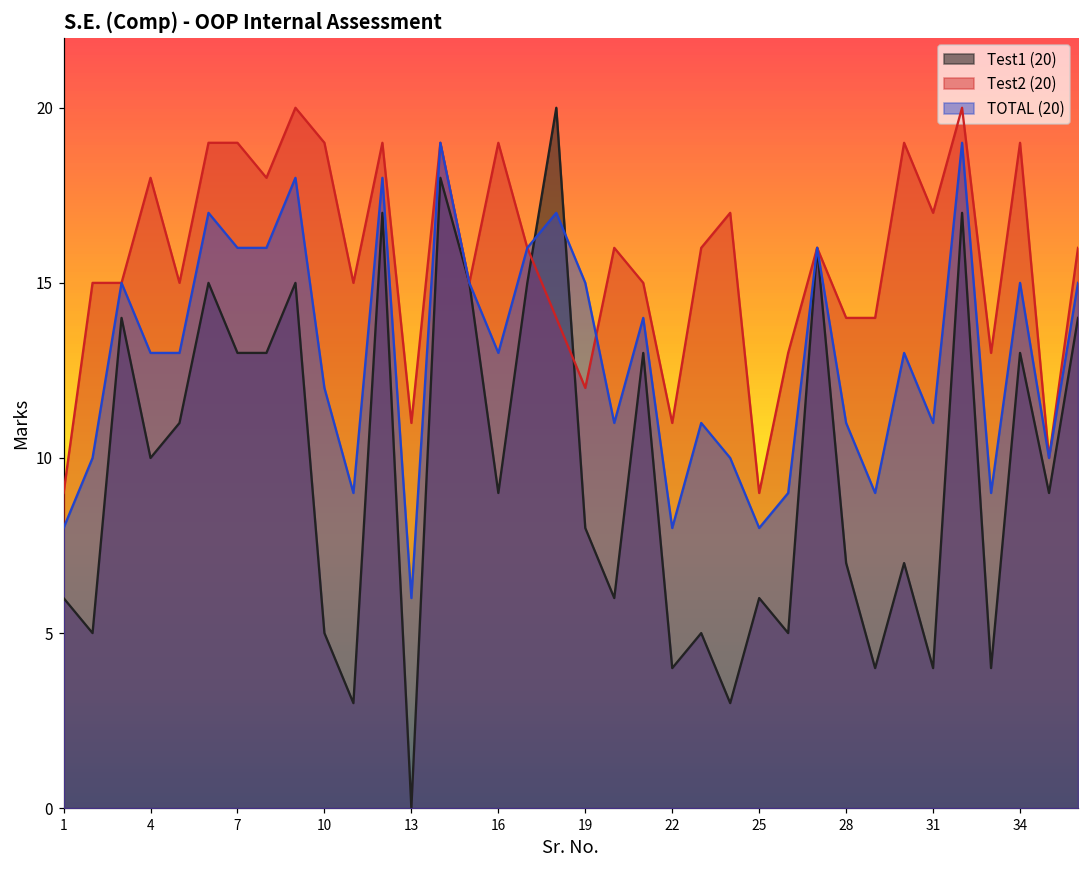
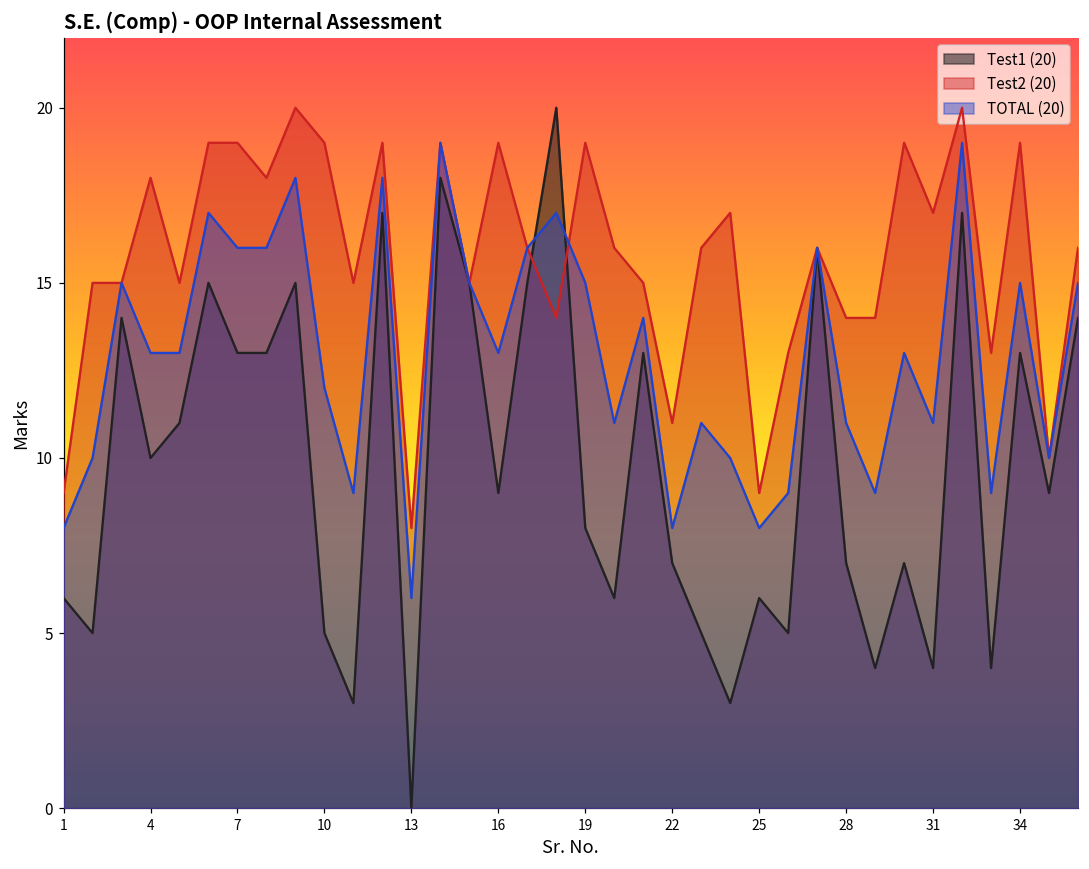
  {
    "Test1 (20)": {
      "1": 6,
      "4": 10,
      "7": 13,
      "10": 5,
      "13": 0,
      "16": 9,
      "19": 8,
-     "22": 4,
+     "22": 7,
      "25": 6,
      "28": 7,
      "31": 4,
      "34": 13
    },
    "Test2 (20)": {
      "1": 9,
      "4": 18,
      "7": 19,
      "10": 19,
-     "13": 11,
+     "13": 8,
      "16": 19,
-     "19": 12,
+     "19": 19,
      "22": 11,
      "25": 9,
      "28": 14,
      "31": 17,
      "34": 19
    },
    "TOTAL (20)": {
      "1": 8,
      "4": 13,
      "7": 16,
      "10": 12,
      "13": 6,
      "16": 13,
      "19": 15,
      "22": 8,
      "25": 8,
      "28": 11,
      "31": 11,
      "34": 15
    }
  }
